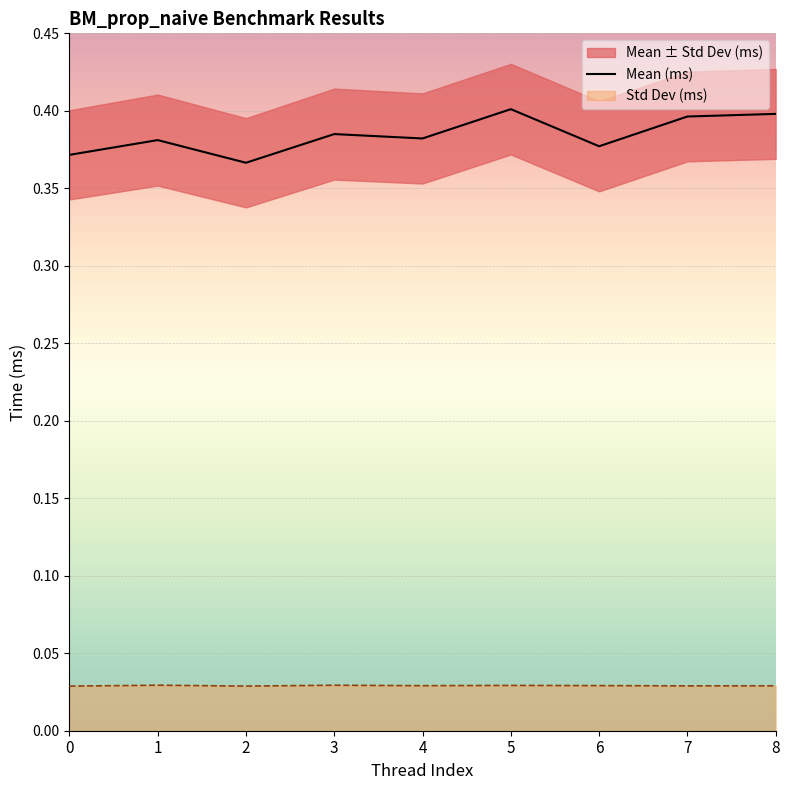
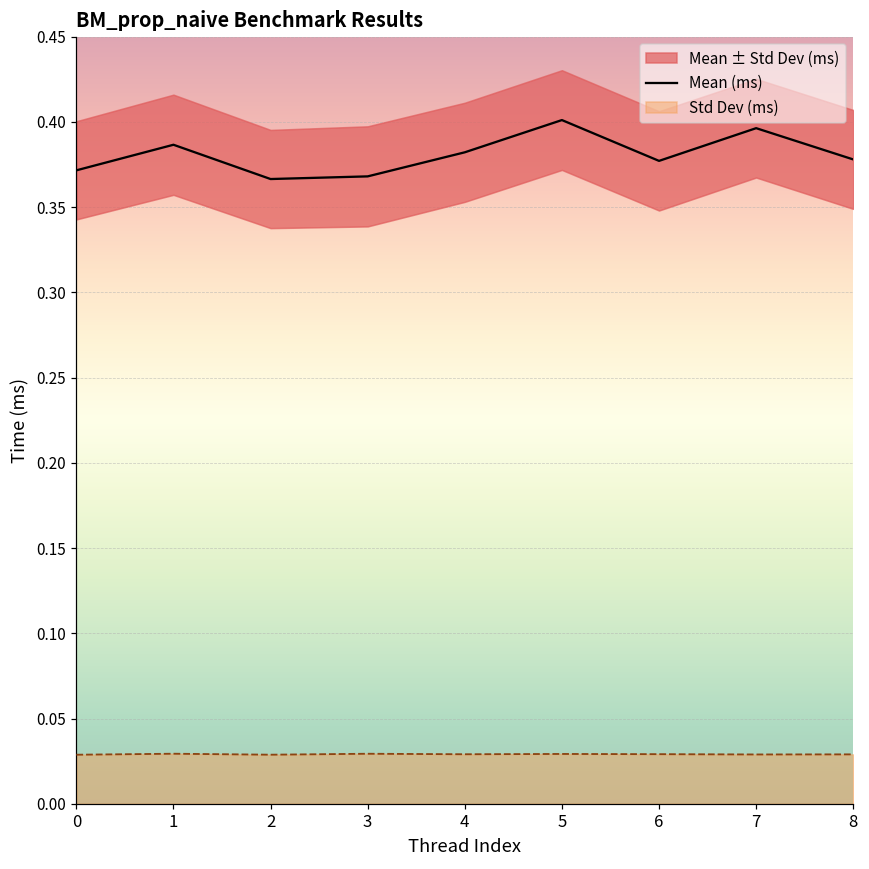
  {
    "Mean (ms)": {
      "0": 0.372,
-     "1": 0.381,
+     "1": 0.387,
      "2": 0.366,
-     "3": 0.385,
+     "3": 0.368,
      "4": 0.382,
      "5": 0.401,
      "6": 0.377,
      "7": 0.396,
-     "8": 0.398
+     "8": 0.378
    },
    "Std Dev (ms)": {
      "0": 0.029,
      "1": 0.029,
      "2": 0.029,
      "3": 0.029,
      "4": 0.029,
      "5": 0.029,
      "6": 0.029,
      "7": 0.029,
      "8": 0.029
    }
  }
